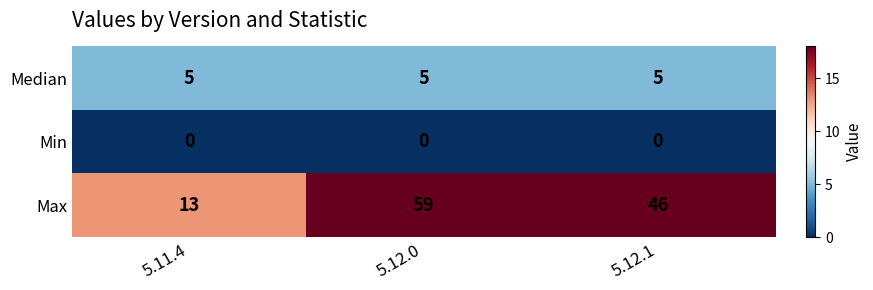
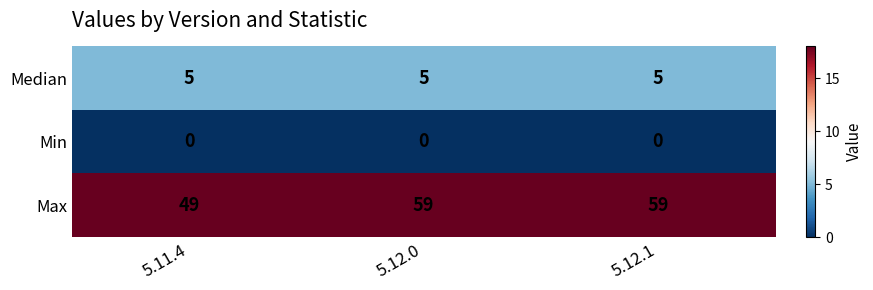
  {
    "Median": {
      "5.11.4": 5,
      "5.12.0": 5,
      "5.12.1": 5
    },
    "Min": {
      "5.11.4": 0,
      "5.12.0": 0,
      "5.12.1": 0
    },
    "Max": {
-     "5.11.4": 13,
+     "5.11.4": 49,
      "5.12.0": 59,
-     "5.12.1": 46
+     "5.12.1": 59
    }
  }
